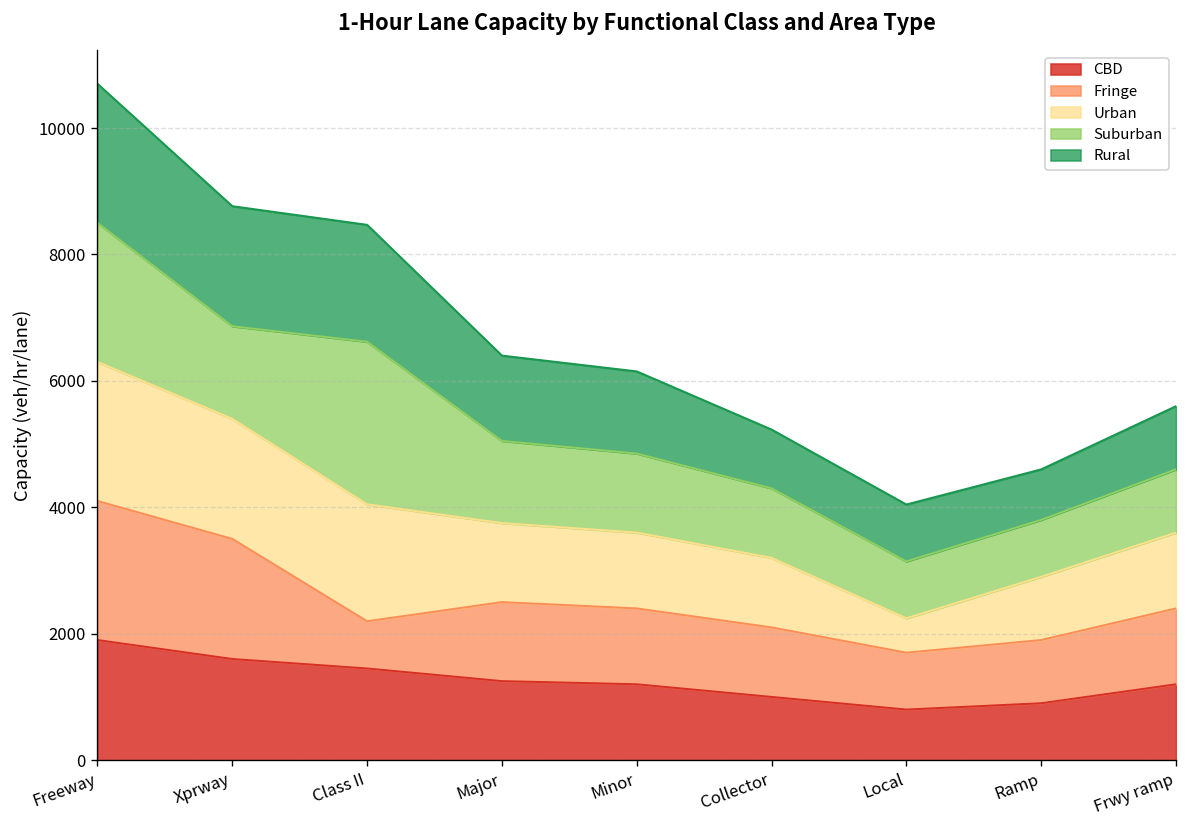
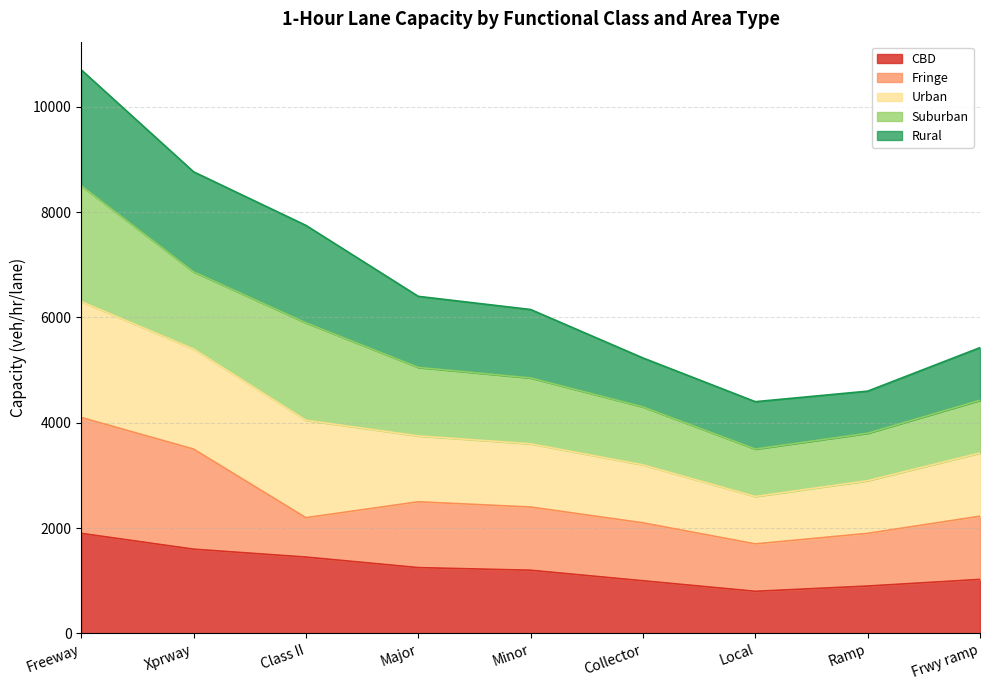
  {
    "CBD": {
      "Freeway": 1900,
      "Xprway": 1600,
      "Class II": 1500,
      "Major": 1300,
      "Minor": 1200,
      "Collector": 1000,
      "Local": 800,
      "Ramp": 900,
-     "Frwy ramp": 1200
+     "Frwy ramp": 1000
    },
    "Fringe": {
      "Freeway": 2200,
      "Xprway": 1900,
      "Class II": 700,
      "Major": 1300,
      "Minor": 1200,
      "Collector": 1100,
      "Local": 900,
      "Ramp": 1000,
      "Frwy ramp": 1200
    },
    "Urban": {
      "Freeway": 2200,
      "Xprway": 1900,
      "Class II": 1900,
      "Major": 1300,
      "Minor": 1200,
      "Collector": 1100,
-     "Local": 500,
+     "Local": 900,
      "Ramp": 1000,
      "Frwy ramp": 1200
    },
    "Suburban": {
      "Freeway": 2200,
      "Xprway": 1500,
-     "Class II": 2600,
+     "Class II": 1900,
      "Major": 1300,
      "Minor": 1300,
      "Collector": 1100,
      "Local": 900,
      "Ramp": 900,
      "Frwy ramp": 1000
    },
    "Rural": {
      "Freeway": 2200,
      "Xprway": 1900,
      "Class II": 1900,
      "Major": 1400,
      "Minor": 1300,
      "Collector": 900,
      "Local": 900,
      "Ramp": 800,
      "Frwy ramp": 1000
    }
  }
